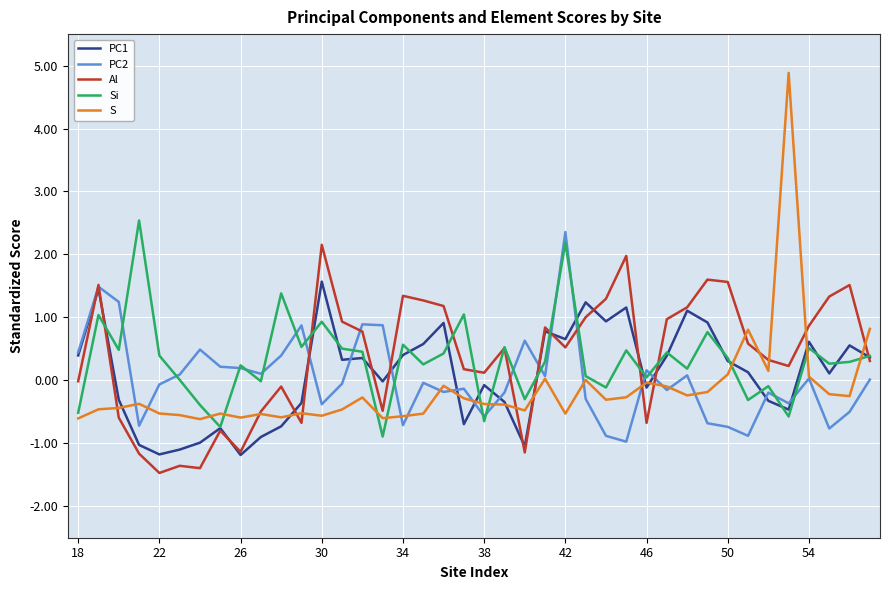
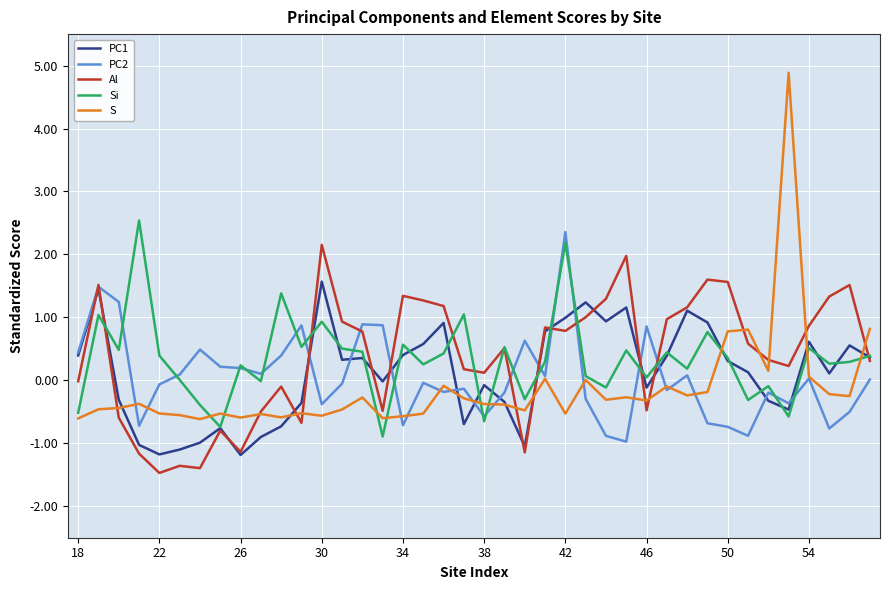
  {
    "PC1": {
-     "42": 0.7,
+     "42": 1.0,
      "46": -0.1,
      "50": 0.3,
      "54": 0.6
    },
    "PC2": {
      "42": 2.4,
-     "46": 0.2,
+     "46": 0.9,
      "50": -0.7
    },
    "Al": {
-     "42": 0.5,
-     "46": -0.7,
+     "42": 0.8,
+     "46": -0.5,
      "50": 1.6,
      "54": 0.9
    },
    "Si": {
      "42": 2.2,
      "46": 0.0,
      "50": 0.4,
      "54": 0.5
    },
    "S": {
      "42": -0.5,
-     "46": 0.0,
-     "50": 0.1
+     "46": -0.3,
+     "50": 0.8
    }
  }
